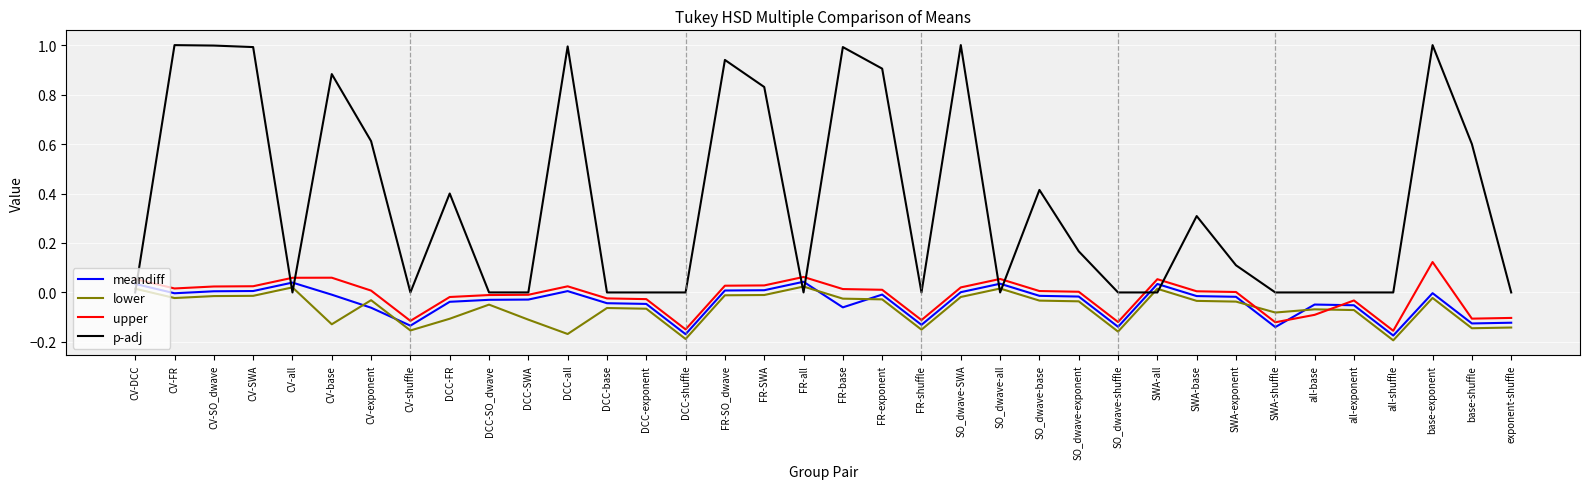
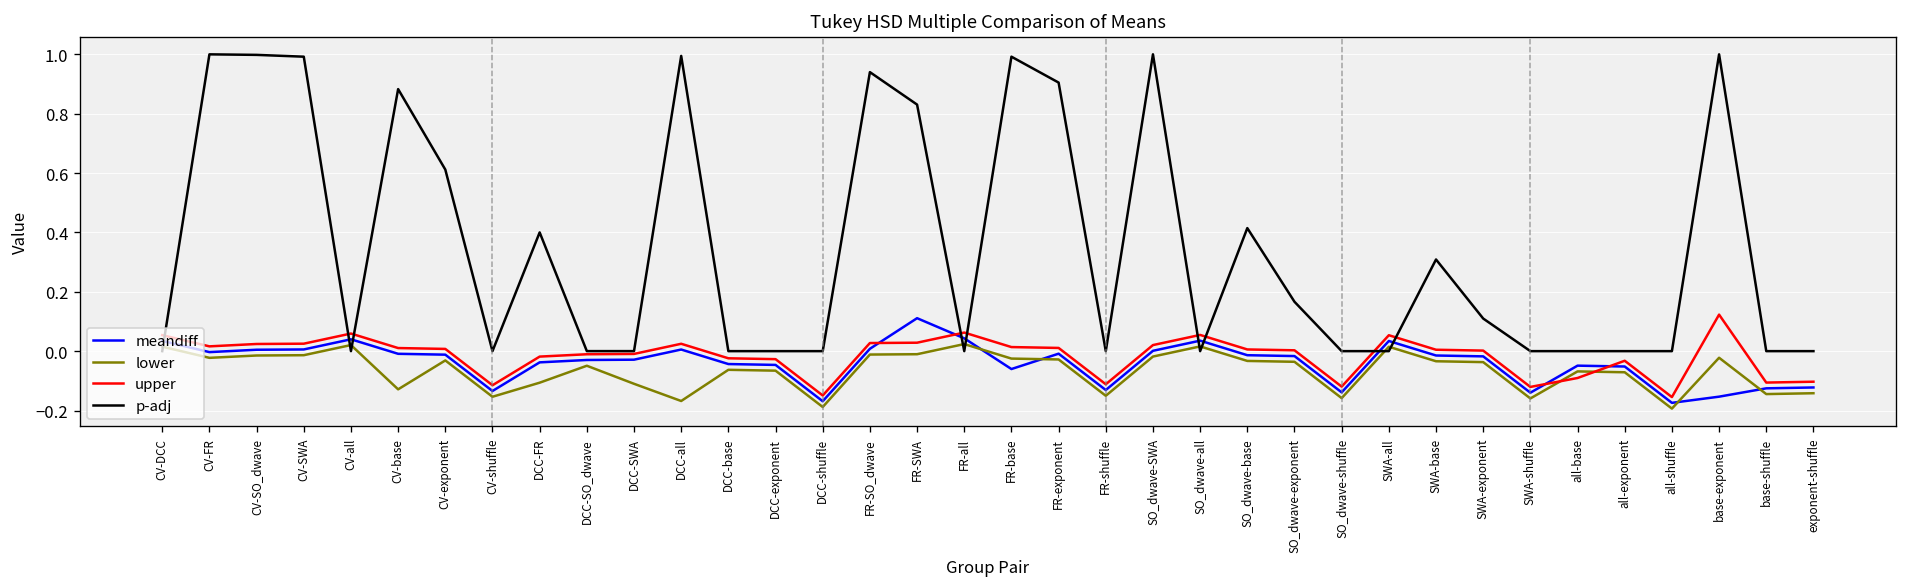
  {
    "meandiff": {
      "CV-FR": 0.00,
      "CV-SO_dwave": 0.00,
      "CV-SWA": 0.01,
      "CV-all": 0.04,
      "CV-base": -0.01,
-     "CV-exponent": -0.06,
+     "CV-exponent": -0.01,
      "CV-shuffle": -0.13,
      "DCC-FR": -0.04,
      "DCC-SO_dwave": -0.03,
      "DCC-SWA": -0.03,
      "DCC-all": 0.01,
      "DCC-base": -0.04,
      "DCC-exponent": -0.05,
      "DCC-shuffle": -0.17,
      "FR-SO_dwave": 0.01,
-     "FR-SWA": 0.01,
+     "FR-SWA": 0.11,
      "FR-all": 0.04,
      "FR-base": -0.06,
      "FR-exponent": -0.01,
      "FR-shuffle": -0.13,
      "SO_dwave-SWA": 0.00,
      "SO_dwave-all": 0.04,
      "SO_dwave-base": -0.01,
      "SO_dwave-exponent": -0.02,
      "SO_dwave-shuffle": -0.14,
      "SWA-all": 0.03,
      "SWA-base": -0.01,
      "SWA-exponent": -0.02,
      "SWA-shuffle": -0.14,
      "all-base": -0.05,
      "all-exponent": -0.05,
      "all-shuffle": -0.17,
-     "base-exponent": 0.00,
+     "base-exponent": -0.15,
      "base-shuffle": -0.13,
      "exponent-shuffle": -0.12
    },
    "lower": {
      "CV-FR": -0.02,
      "CV-SO_dwave": -0.01,
      "CV-SWA": -0.01,
      "CV-all": 0.02,
      "CV-base": -0.13,
      "CV-exponent": -0.03,
      "CV-shuffle": -0.15,
      "DCC-FR": -0.11,
      "DCC-SO_dwave": -0.05,
      "DCC-SWA": -0.11,
      "DCC-all": -0.17,
      "DCC-base": -0.06,
      "DCC-exponent": -0.07,
      "DCC-shuffle": -0.19,
      "FR-SO_dwave": -0.01,
      "FR-SWA": -0.01,
      "FR-all": 0.02,
      "FR-base": -0.03,
      "FR-exponent": -0.03,
      "FR-shuffle": -0.15,
      "SO_dwave-SWA": -0.02,
      "SO_dwave-all": 0.02,
      "SO_dwave-base": -0.03,
      "SO_dwave-exponent": -0.04,
      "SO_dwave-shuffle": -0.16,
      "SWA-all": 0.01,
      "SWA-base": -0.03,
      "SWA-exponent": -0.04,
-     "SWA-shuffle": -0.08,
+     "SWA-shuffle": -0.16,
      "all-base": -0.07,
      "all-exponent": -0.07,
      "all-shuffle": -0.19,
      "base-exponent": -0.02,
      "base-shuffle": -0.14,
      "exponent-shuffle": -0.14
    },
    "upper": {
      "CV-FR": 0.02,
      "CV-SO_dwave": 0.02,
      "CV-SWA": 0.03,
      "CV-all": 0.06,
-     "CV-base": 0.06,
+     "CV-base": 0.01,
      "CV-exponent": 0.01,
      "CV-shuffle": -0.11,
      "DCC-FR": -0.02,
      "DCC-SO_dwave": -0.01,
      "DCC-all": 0.02,
      "DCC-base": -0.02,
      "DCC-exponent": -0.03,
      "DCC-shuffle": -0.15,
      "FR-SO_dwave": 0.03,
      "FR-SWA": 0.03,
      "FR-all": 0.06,
      "FR-base": 0.01,
      "FR-exponent": 0.01,
      "FR-shuffle": -0.11,
      "SO_dwave-SWA": 0.02,
      "SO_dwave-all": 0.05,
      "SO_dwave-base": 0.01,
      "SO_dwave-exponent": 0.00,
      "SO_dwave-shuffle": -0.12,
      "SWA-all": 0.05,
      "SWA-base": 0.00,
      "SWA-exponent": 0.00,
      "SWA-shuffle": -0.12,
      "all-base": -0.09,
      "all-exponent": -0.03,
      "all-shuffle": -0.15,
      "base-exponent": 0.12,
      "base-shuffle": -0.11,
      "exponent-shuffle": -0.10
    },
    "p-adj": {
      "CV-FR": 1.0,
      "CV-SO_dwave": 1.0,
      "CV-SWA": 1.0,
      "CV-all": 0.0,
      "CV-base": 0.88,
      "CV-exponent": 0.61,
      "CV-shuffle": 0.0,
      "DCC-FR": 0.4,
      "DCC-SO_dwave": 0.0,
      "DCC-all": 1.0,
      "DCC-base": 0.0,
      "DCC-exponent": 0.0,
      "DCC-shuffle": 0.0,
      "FR-SO_dwave": 0.94,
      "FR-SWA": 0.83,
      "FR-all": 0.0,
      "FR-base": 1.0,
      "FR-exponent": 0.9,
      "FR-shuffle": 0.0,
      "SO_dwave-SWA": 1.0,
      "SO_dwave-all": 0.0,
      "SO_dwave-base": 0.41,
      "SO_dwave-exponent": 0.17,
      "SO_dwave-shuffle": 0.0,
      "SWA-all": 0.0,
      "SWA-base": 0.3,
      "SWA-exponent": 0.1,
      "SWA-shuffle": 0.0,
      "all-base": 0.0,
      "all-exponent": 0.0,
      "all-shuffle": 0.0,
      "base-exponent": 1.0,
-     "base-shuffle": 0.6,
+     "base-shuffle": 0.0,
      "exponent-shuffle": 0.0
    }
  }
